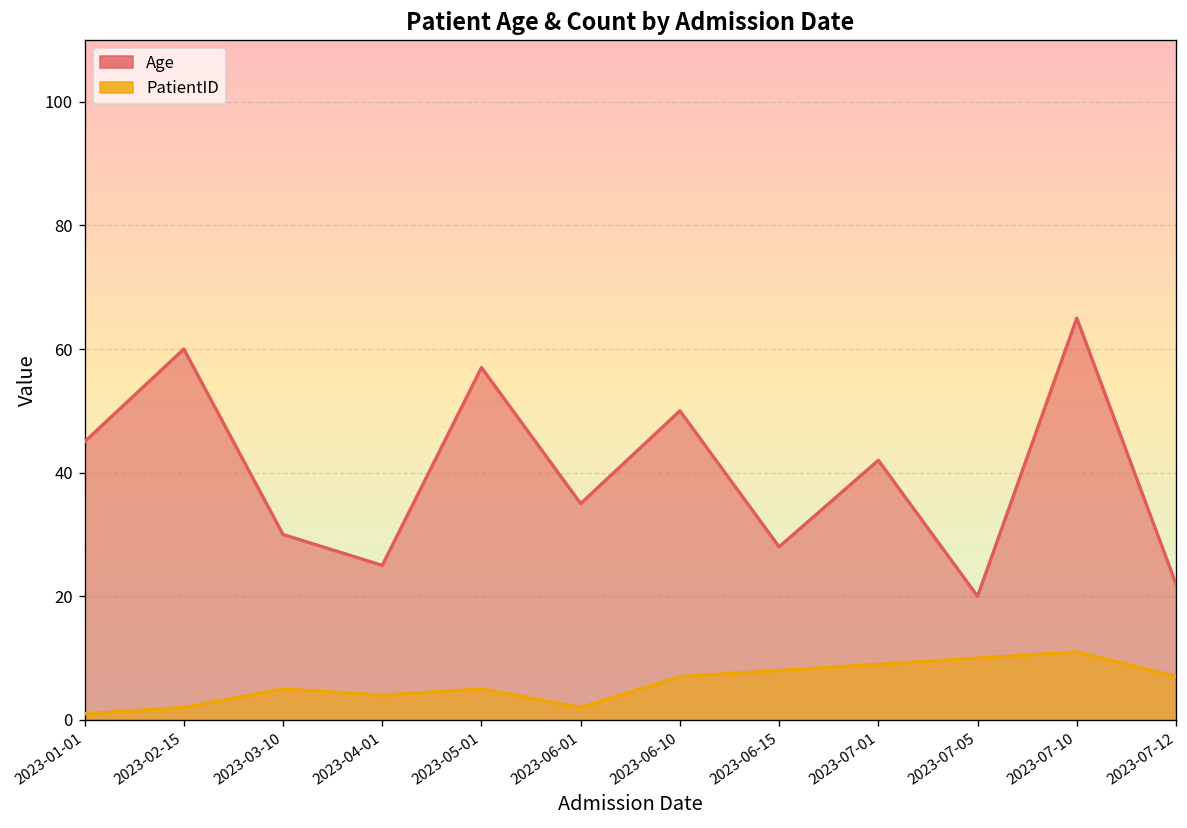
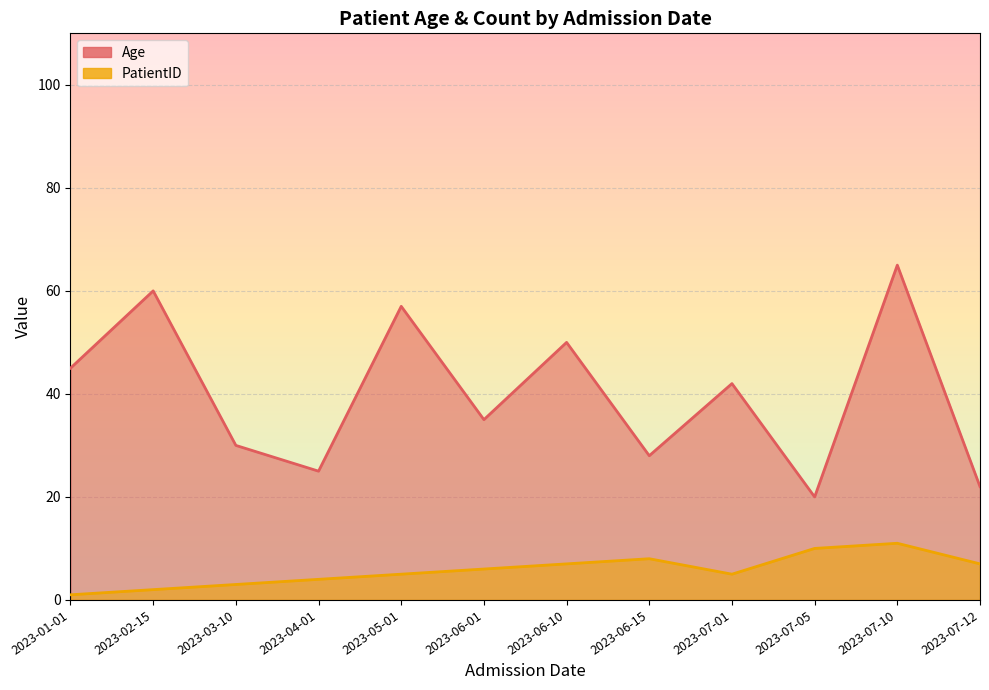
  {
    "Age": {
      "2023-01-01": 45,
      "2023-02-15": 60,
      "2023-03-10": 30,
      "2023-04-01": 25,
      "2023-05-01": 57,
      "2023-06-01": 35,
      "2023-06-10": 50,
      "2023-06-15": 28,
      "2023-07-01": 42,
      "2023-07-05": 20,
      "2023-07-10": 65,
      "2023-07-12": 22
    },
    "PatientID": {
      "2023-01-01": 1,
      "2023-02-15": 2,
-     "2023-03-10": 5,
+     "2023-03-10": 3,
      "2023-04-01": 4,
      "2023-05-01": 5,
-     "2023-06-01": 2,
+     "2023-06-01": 6,
      "2023-06-10": 7,
      "2023-06-15": 8,
-     "2023-07-01": 9,
+     "2023-07-01": 5,
      "2023-07-05": 10,
      "2023-07-10": 11,
      "2023-07-12": 7
    }
  }
